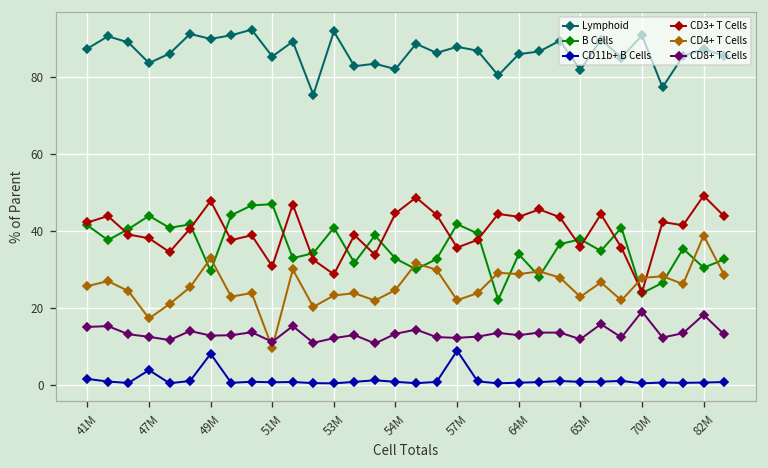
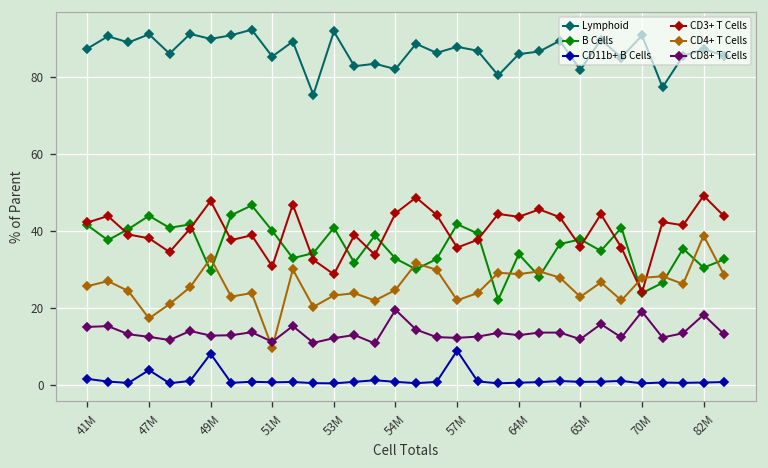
  {
    "Lymphoid": {
      "41M": 87,
-     "47M": 83,
+     "47M": 91,
      "49M": 90,
      "51M": 85,
      "53M": 92,
      "54M": 82,
      "57M": 88,
      "64M": 86,
      "65M": 82
    },
    "B Cells": {
      "47M": 44,
      "49M": 30,
-     "51M": 47,
+     "51M": 40,
      "53M": 41,
      "54M": 33,
      "57M": 42,
      "64M": 34,
      "65M": 38,
      "82M": 30
    },
    "CD11b+ B Cells": {
      "41M": 2,
      "47M": 4,
      "49M": 8,
      "51M": 1,
      "53M": 1,
      "54M": 1,
      "57M": 9,
      "64M": 1,
      "65M": 1,
      "70M": 1,
      "82M": 1
    },
    "CD3+ T Cells": {
      "47M": 38,
      "49M": 48,
      "51M": 31,
      "53M": 29,
      "54M": 45,
      "57M": 36,
      "64M": 44,
      "65M": 36,
      "82M": 49
    },
    "CD4+ T Cells": {
      "41M": 26,
      "47M": 17,
      "49M": 33,
      "51M": 10,
      "53M": 23,
      "54M": 25,
      "57M": 22,
      "64M": 29,
      "65M": 23,
      "70M": 28,
      "82M": 39
    },
    "CD8+ T Cells": {
      "41M": 15,
      "47M": 13,
      "49M": 13,
      "51M": 11,
      "53M": 12,
-     "54M": 13,
+     "54M": 20,
      "57M": 12,
      "64M": 13,
      "65M": 12,
      "70M": 19,
      "82M": 18
    }
  }
